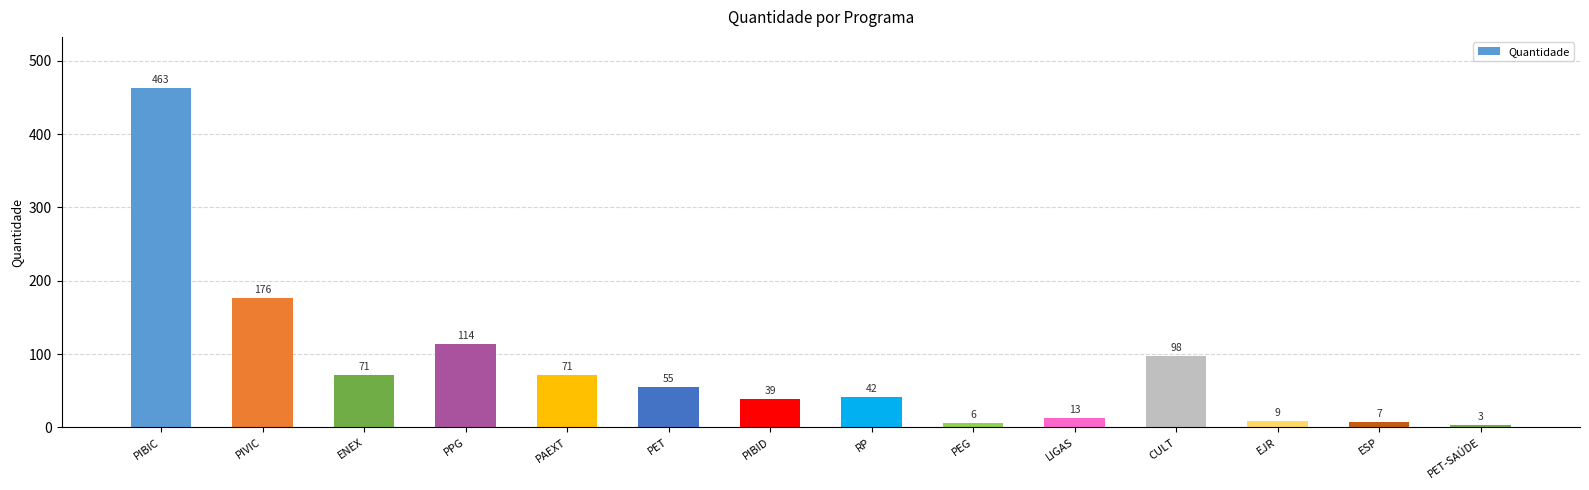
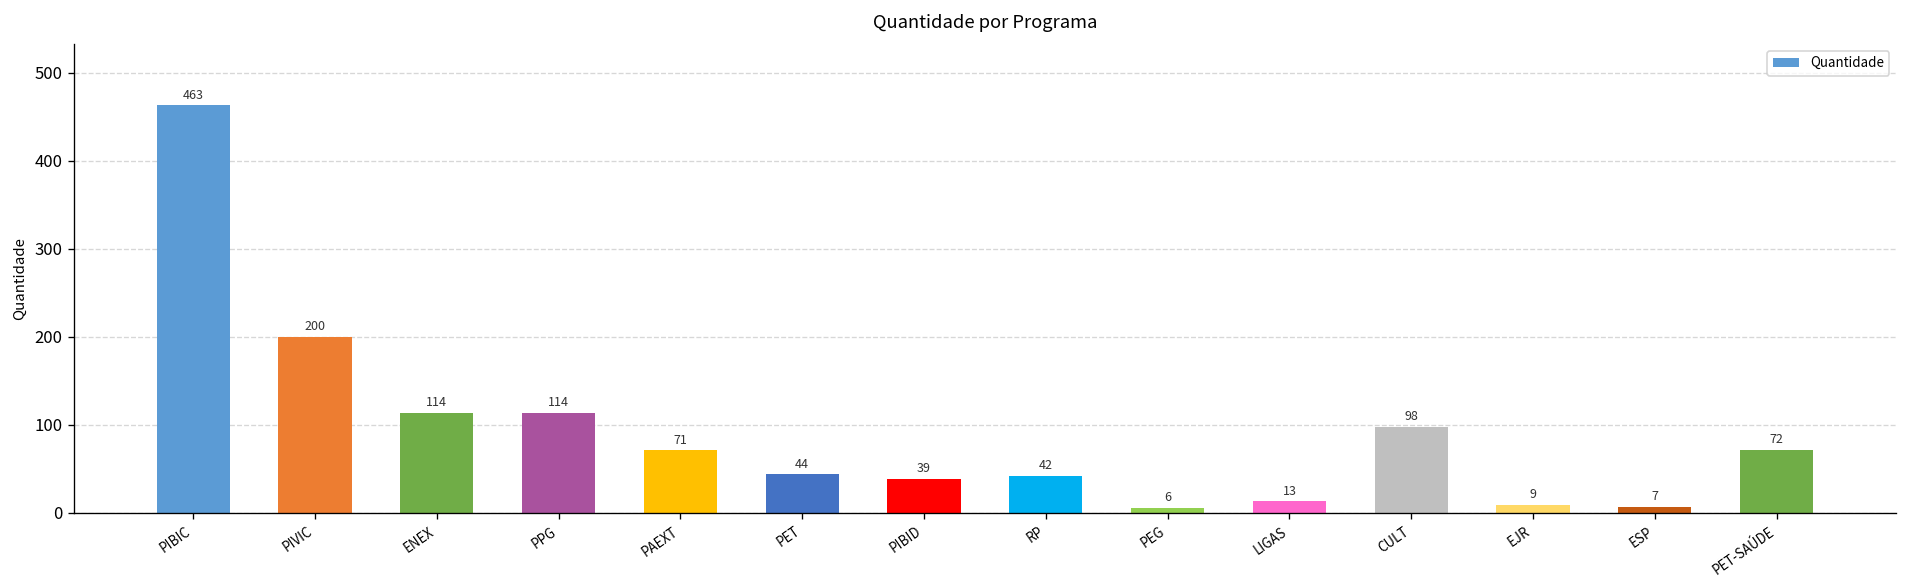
  {
    "PIBIC": 463,
-   "PIVIC": 176,
-   "ENEX": 71,
+   "PIVIC": 200,
+   "ENEX": 114,
    "PPG": 114,
    "PAEXT": 71,
-   "PET": 55,
+   "PET": 44,
    "PIBID": 39,
    "RP": 42,
    "PEG": 6,
    "LIGAS": 13,
    "CULT": 98,
    "EJR": 9,
    "ESP": 7,
-   "PET-SAÚDE": 3
+   "PET-SAÚDE": 72
  }
